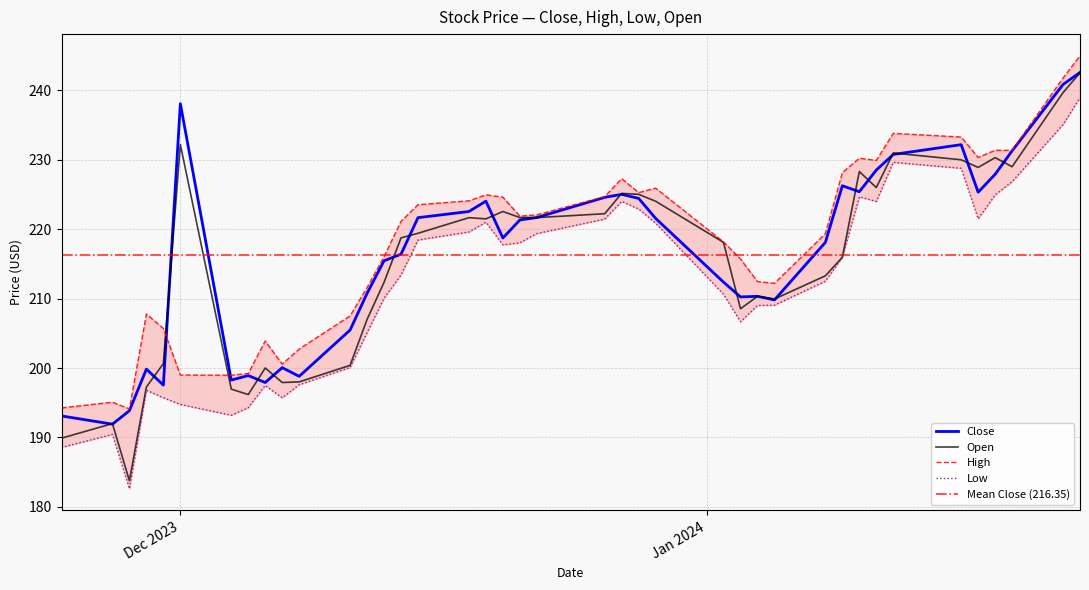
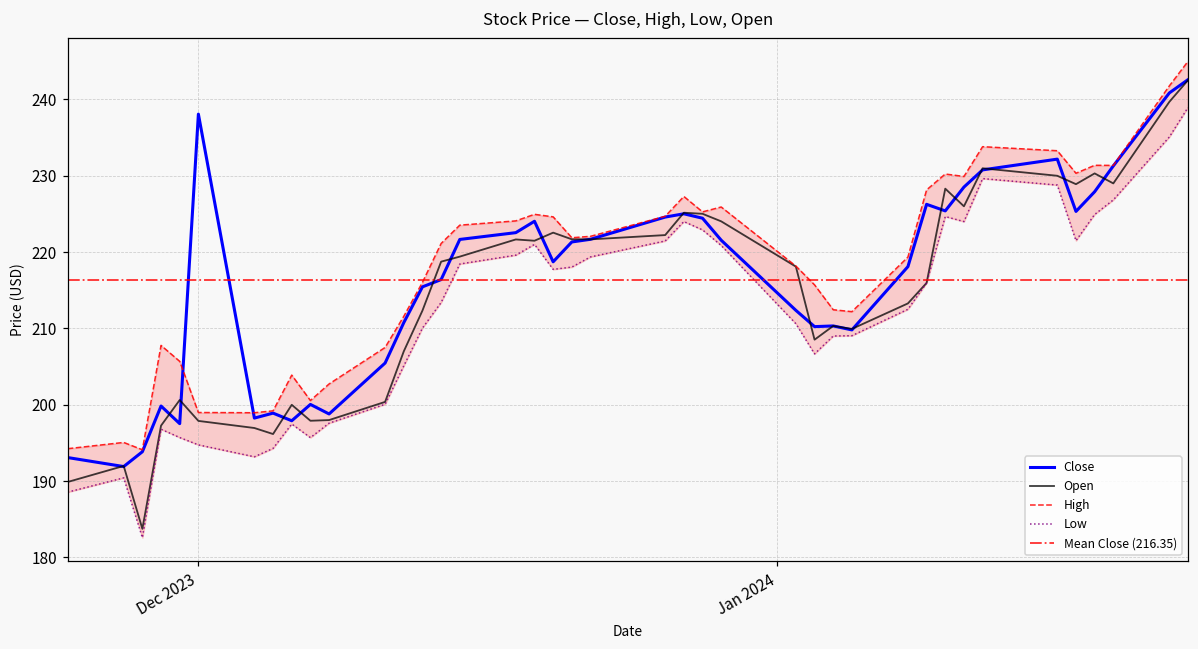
  {
    "Close": {
      "Dec 2023": 238
    },
    "Open": {
-     "Dec 2023": 232
+     "Dec 2023": 198
    },
    "High": {
      "Dec 2023": 199
    },
    "Low": {
      "Dec 2023": 195
    }
  }
